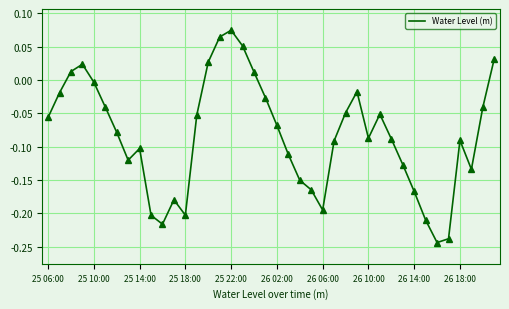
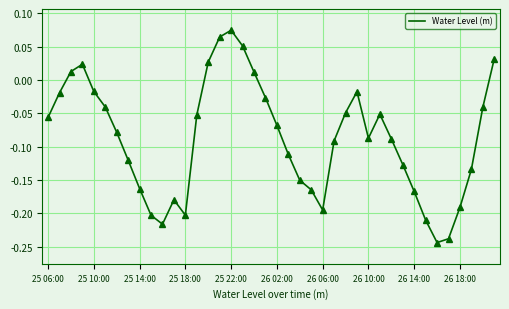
  {
    "25 06:00": -0.06,
-   "25 10:00": 0.00,
-   "25 14:00": -0.10,
+   "25 10:00": -0.02,
+   "25 14:00": -0.16,
    "25 18:00": -0.20,
    "25 22:00": 0.07,
    "26 02:00": -0.07,
    "26 06:00": -0.19,
    "26 10:00": -0.09,
    "26 14:00": -0.17,
-   "26 18:00": -0.09
+   "26 18:00": -0.19
  }
